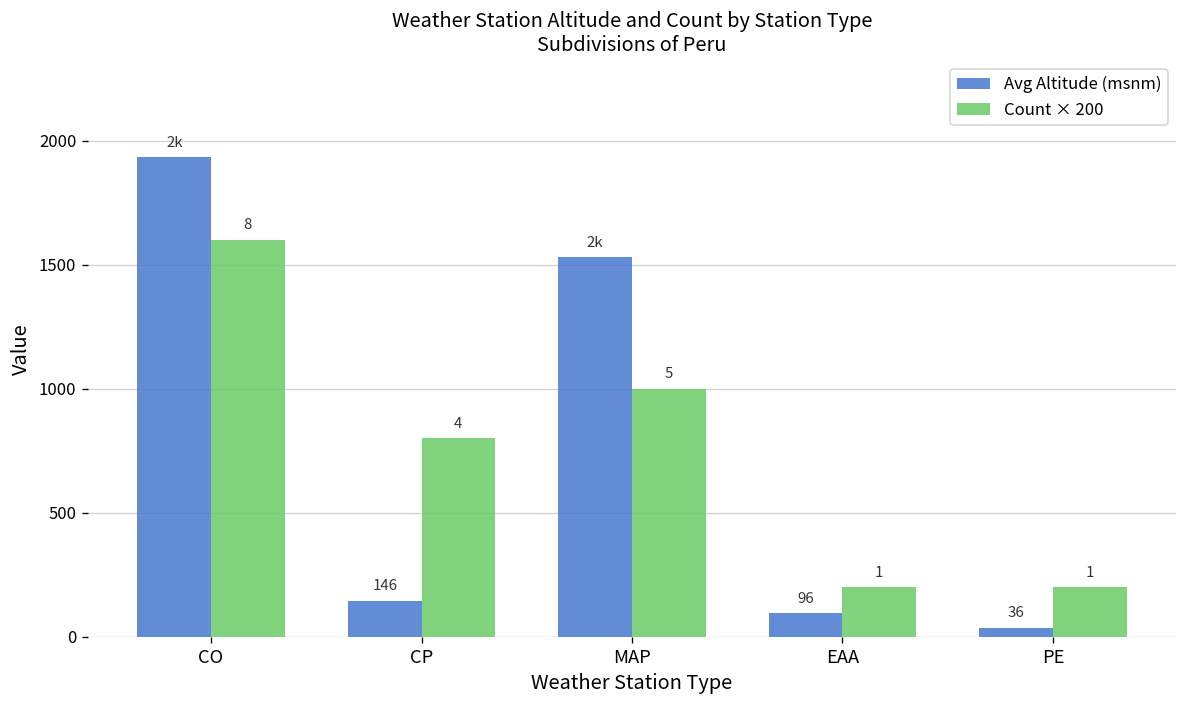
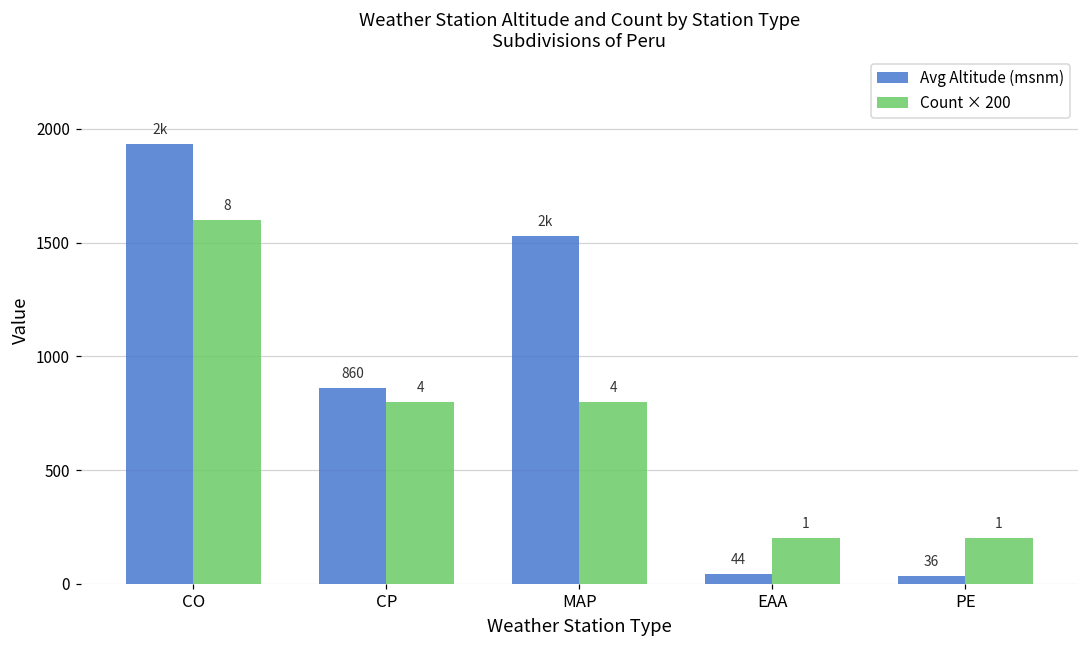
  {
    "Avg Altitude (msnm)": {
      "CO": "2k",
-     "CP": "146",
+     "CP": "860",
      "MAP": "2k",
-     "EAA": "96",
+     "EAA": "44",
      "PE": "36"
    },
    "Count × 200": {
-     "MAP": "5"
+     "MAP": "4"
    }
  }
